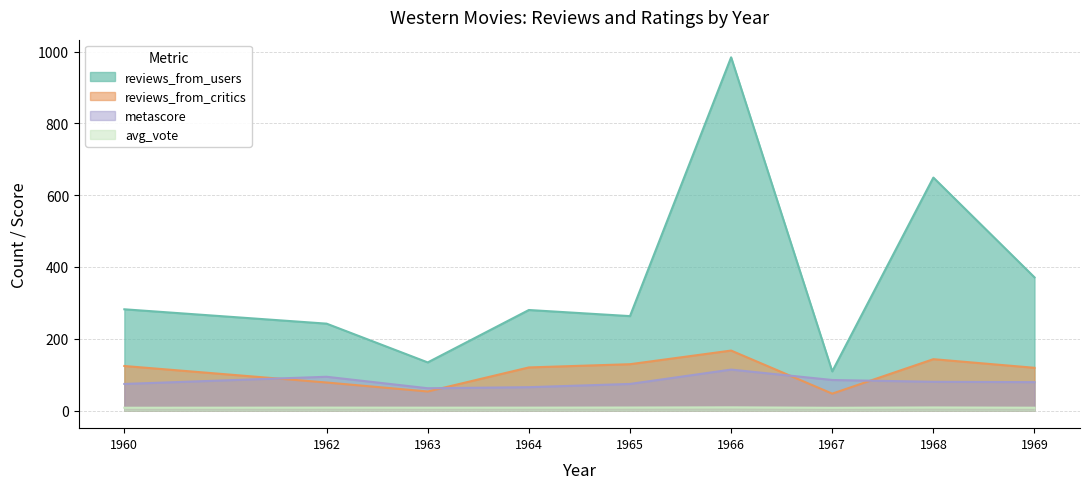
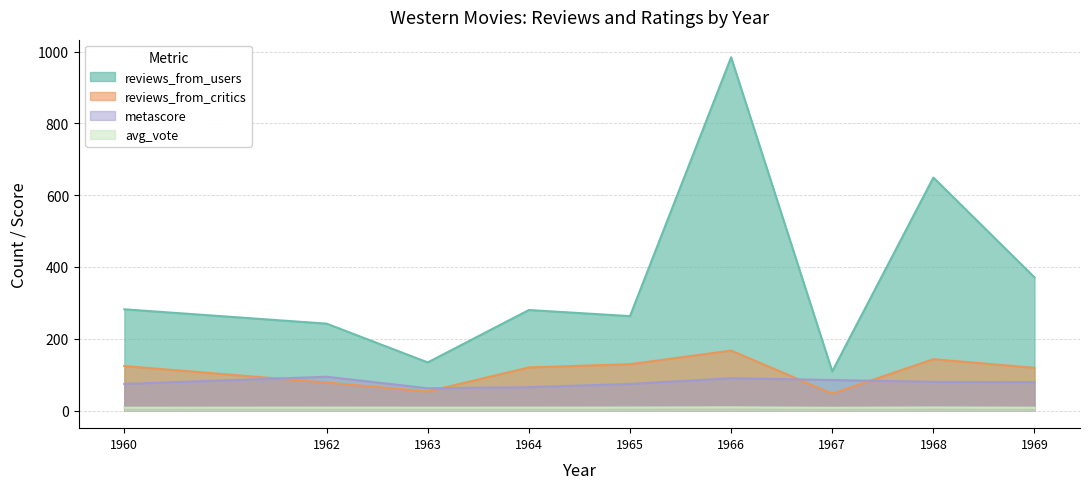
  {
    "reviews_from_users": {
      "1960": 280,
      "1962": 240,
      "1963": 130,
      "1964": 280,
      "1965": 260,
      "1966": 980,
      "1967": 110,
      "1968": 650,
      "1969": 370
    },
    "reviews_from_critics": {
      "1960": 120,
      "1962": 80,
      "1963": 50,
      "1964": 120,
      "1965": 130,
      "1966": 170,
      "1967": 50,
      "1968": 140,
      "1969": 120
    },
    "metascore": {
      "1960": 70,
      "1962": 90,
      "1963": 60,
      "1964": 70,
      "1965": 70,
-     "1966": 110,
+     "1966": 90,
      "1967": 90,
      "1968": 80,
      "1969": 80
    },
    "avg_vote": {
      "1960": 10,
      "1962": 10,
      "1963": 10,
      "1964": 10,
      "1965": 10,
      "1966": 10,
      "1967": 10,
      "1968": 10,
      "1969": 10
    }
  }
